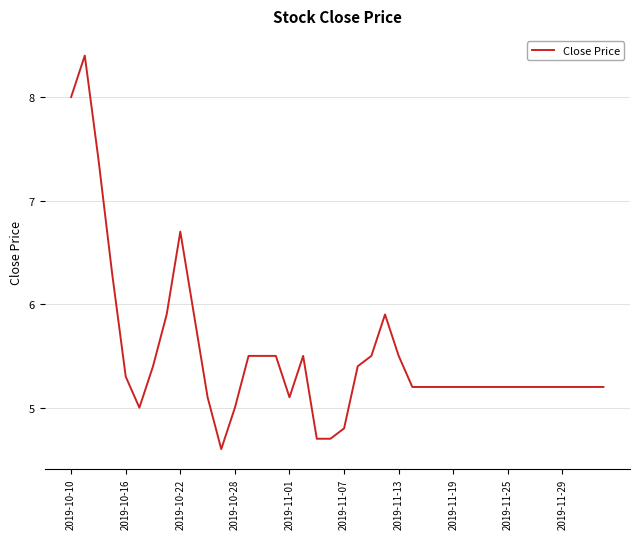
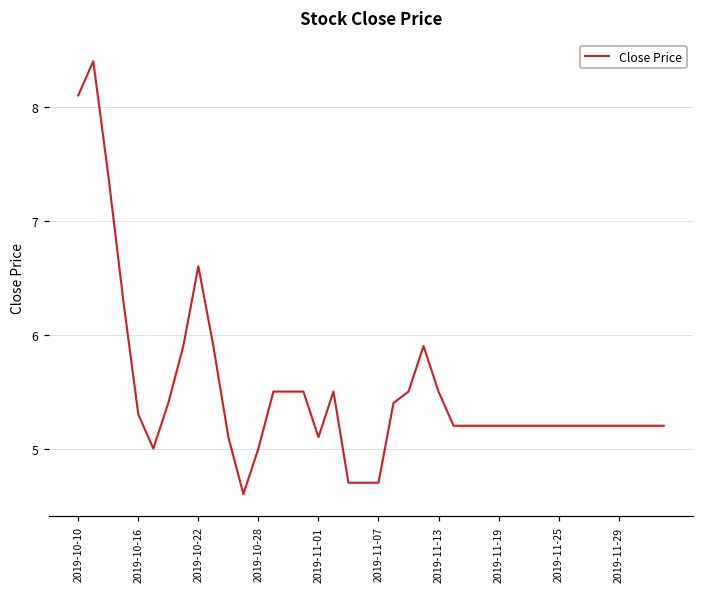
  {
-   "2019-10-10": 8.0,
+   "2019-10-10": 8.1,
    "2019-10-16": 5.3,
-   "2019-10-22": 6.7,
+   "2019-10-22": 6.6,
    "2019-10-28": 5.0,
    "2019-11-01": 5.1,
-   "2019-11-07": 4.8,
+   "2019-11-07": 4.7,
    "2019-11-13": 5.5,
    "2019-11-19": 5.2,
    "2019-11-25": 5.2,
    "2019-11-29": 5.2
  }
